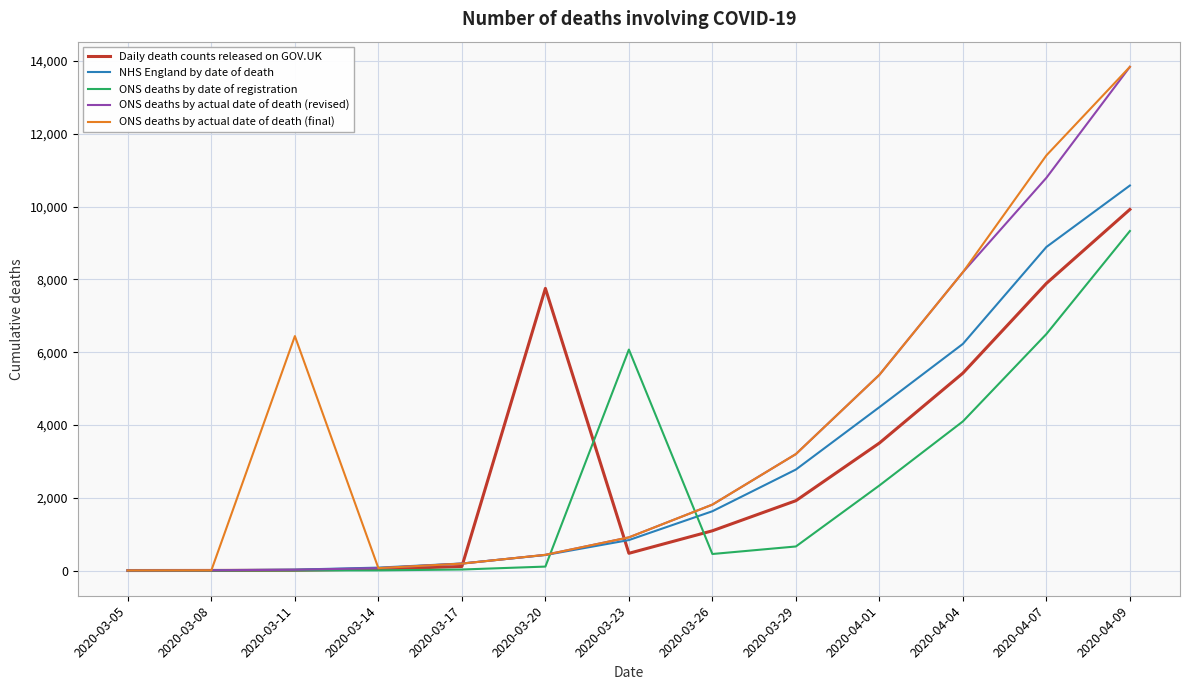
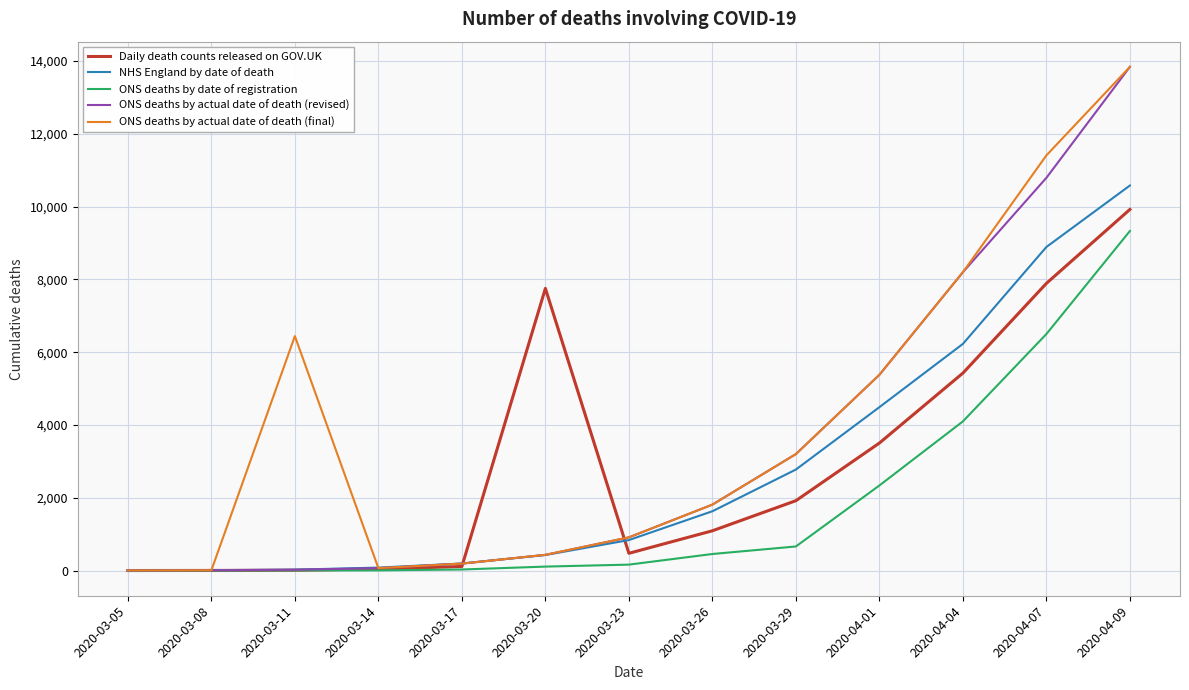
  {
    "Daily death counts released on GOV.UK": {
      "2020-03-17": "100",
      "2020-03-20": "7,800",
      "2020-03-23": "500",
      "2020-03-26": "1,100",
      "2020-03-29": "1,900",
      "2020-04-01": "3,500",
      "2020-04-04": "5,400",
      "2020-04-07": "7,900",
      "2020-04-09": "9,900"
    },
    "NHS England by date of death": {
      "2020-03-23": "800",
      "2020-03-26": "1,600",
      "2020-03-29": "2,800",
      "2020-04-01": "4,500",
      "2020-04-04": "6,200",
      "2020-04-07": "8,900",
      "2020-04-09": "10,600"
    },
    "ONS deaths by date of registration": {
      "2020-03-17": "0",
      "2020-03-20": "100",
-     "2020-03-23": "6,100",
+     "2020-03-23": "200",
      "2020-03-26": "500",
      "2020-03-29": "700",
      "2020-04-01": "2,300",
      "2020-04-04": "4,100",
      "2020-04-07": "6,500",
      "2020-04-09": "9,300"
    },
    "ONS deaths by actual date of death (revised)": {
      "2020-04-07": "10,800"
    },
    "ONS deaths by actual date of death (final)": {
      "2020-03-11": "6,400",
      "2020-04-07": "11,400"
    }
  }
